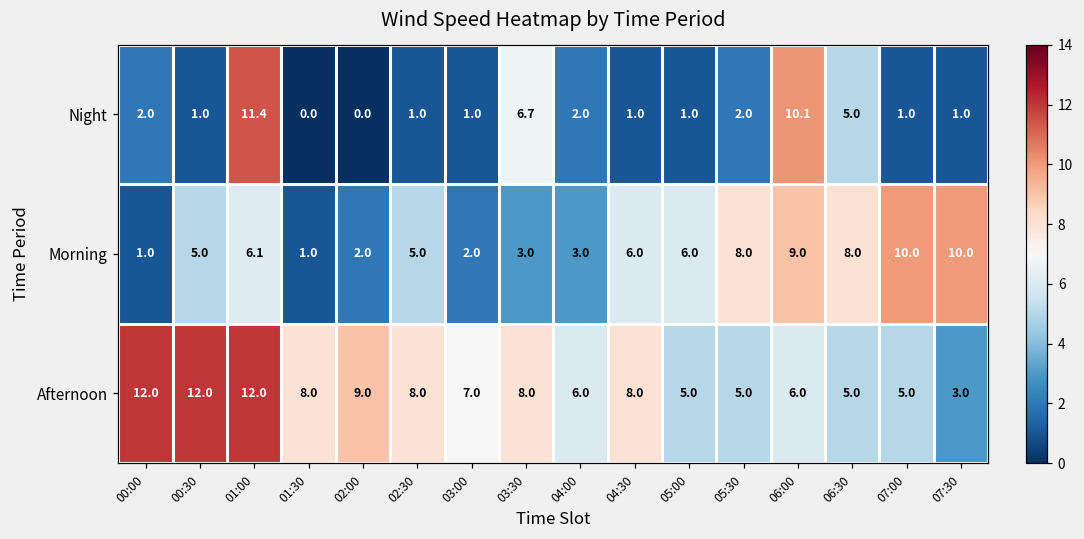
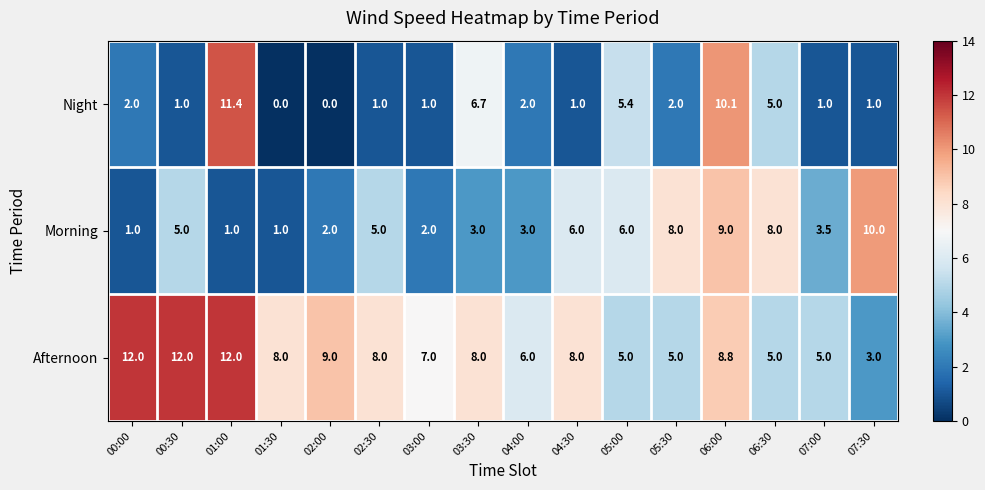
  {
    "Night": {
      "00:00": 2.0,
      "00:30": 1.0,
      "01:00": 11.4,
      "01:30": 0.0,
      "02:00": 0.0,
      "02:30": 1.0,
      "03:00": 1.0,
      "03:30": 6.7,
      "04:00": 2.0,
      "04:30": 1.0,
-     "05:00": 1.0,
+     "05:00": 5.4,
      "05:30": 2.0,
      "06:00": 10.1,
      "06:30": 5.0,
      "07:00": 1.0,
      "07:30": 1.0
    },
    "Morning": {
      "00:00": 1.0,
      "00:30": 5.0,
-     "01:00": 6.1,
+     "01:00": 1.0,
      "01:30": 1.0,
      "02:00": 2.0,
      "02:30": 5.0,
      "03:00": 2.0,
      "03:30": 3.0,
      "04:00": 3.0,
      "04:30": 6.0,
      "05:00": 6.0,
      "05:30": 8.0,
      "06:00": 9.0,
      "06:30": 8.0,
-     "07:00": 10.0,
+     "07:00": 3.5,
      "07:30": 10.0
    },
    "Afternoon": {
      "00:00": 12.0,
      "00:30": 12.0,
      "01:00": 12.0,
      "01:30": 8.0,
      "02:00": 9.0,
      "02:30": 8.0,
      "03:00": 7.0,
      "03:30": 8.0,
      "04:00": 6.0,
      "04:30": 8.0,
      "05:00": 5.0,
      "05:30": 5.0,
-     "06:00": 6.0,
+     "06:00": 8.8,
      "06:30": 5.0,
      "07:00": 5.0,
      "07:30": 3.0
    }
  }
